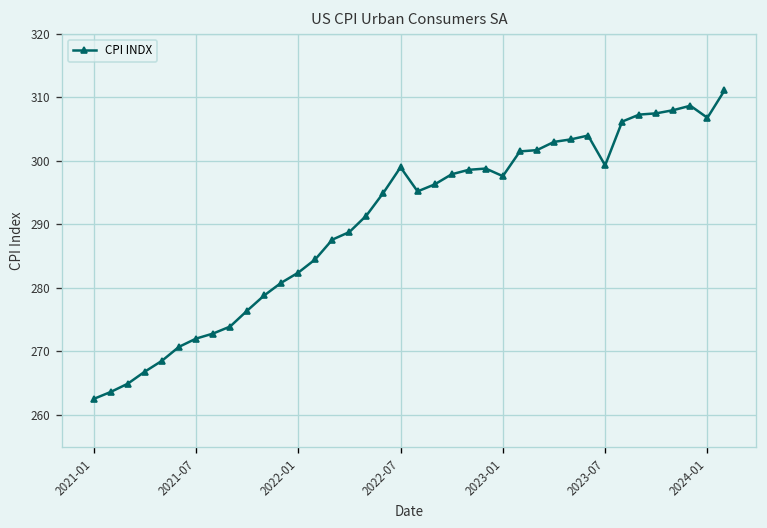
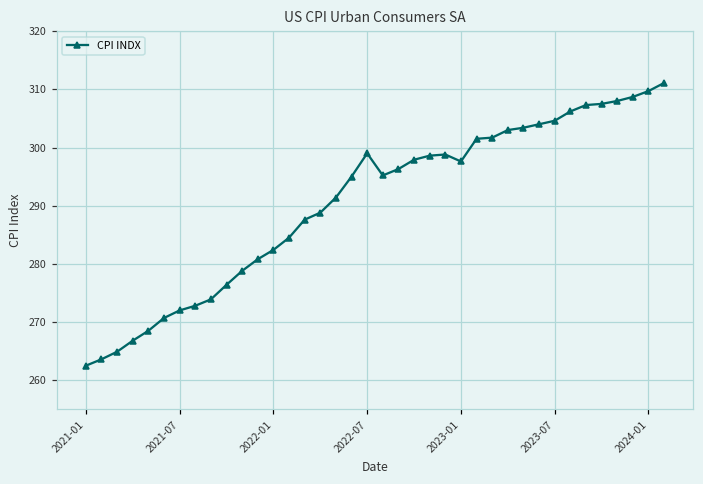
  {
    "2021-01": 263,
    "2021-07": 272,
    "2022-01": 282,
    "2022-07": 299,
    "2023-01": 298,
-   "2023-07": 299,
-   "2024-01": 307
+   "2023-07": 305,
+   "2024-01": 310
  }
